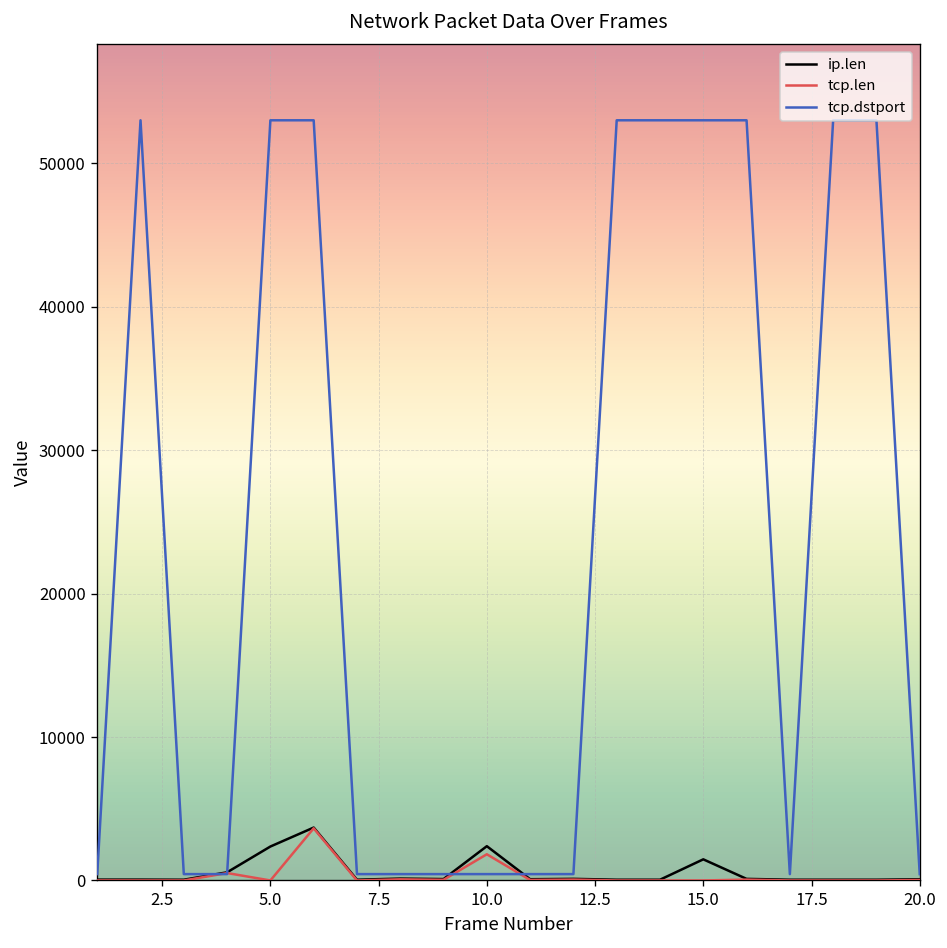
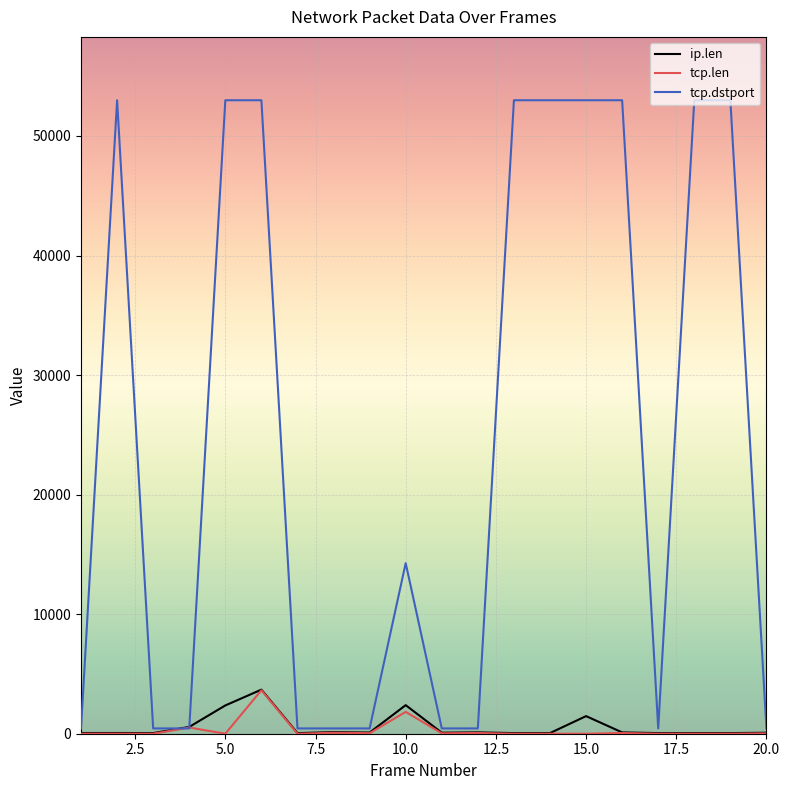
  {
    "ip.len": {
      "5.0": 2400,
      "10.0": 2400,
      "15.0": 1500
    },
    "tcp.len": {
      "5.0": 0,
      "10.0": 1800,
      "15.0": 0
    },
    "tcp.dstport": {
      "5.0": 53000,
-     "10.0": 400,
+     "10.0": 14300,
      "15.0": 53000,
      "20.0": 400
    }
  }
